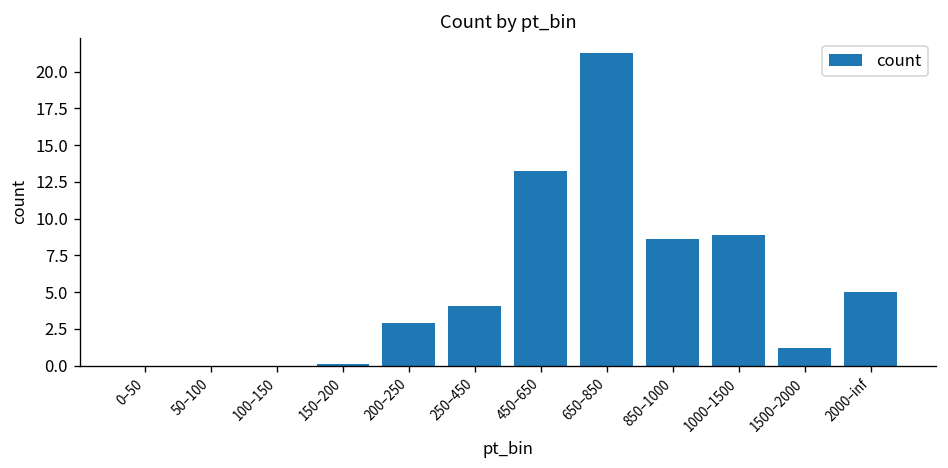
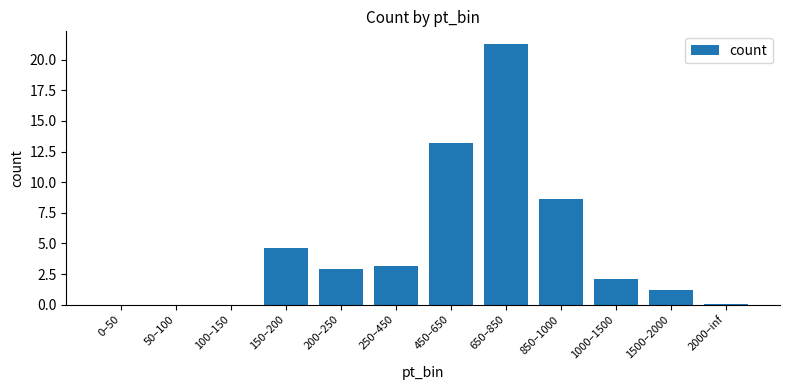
  {
    "0–50": 0.0,
    "50–100": 0.0,
    "100–150": 0.0,
-   "150–200": 0.1,
+   "150–200": 4.6,
    "200–250": 2.9,
-   "250–450": 4.1,
+   "250–450": 3.1,
    "450–650": 13.2,
    "650–850": 21.2,
    "850–1000": 8.6,
-   "1000–1500": 8.9,
+   "1000–1500": 2.1,
    "1500–2000": 1.2,
-   "2000–inf": 5.0
+   "2000–inf": 0.0
  }
